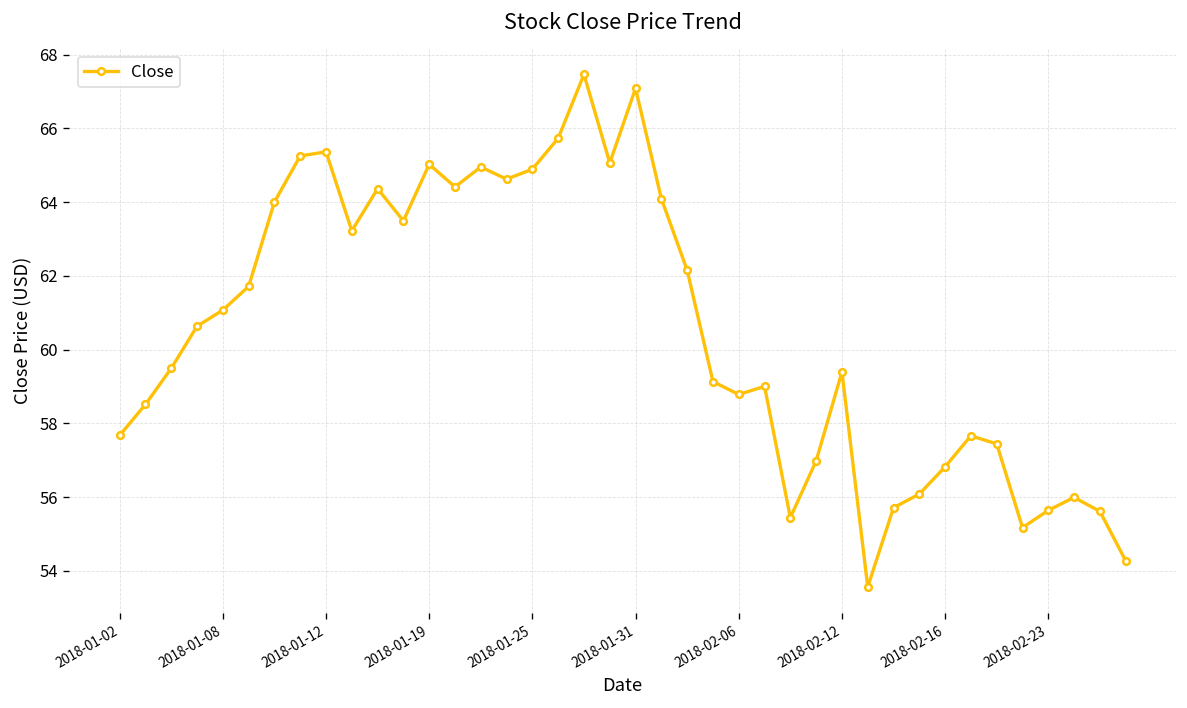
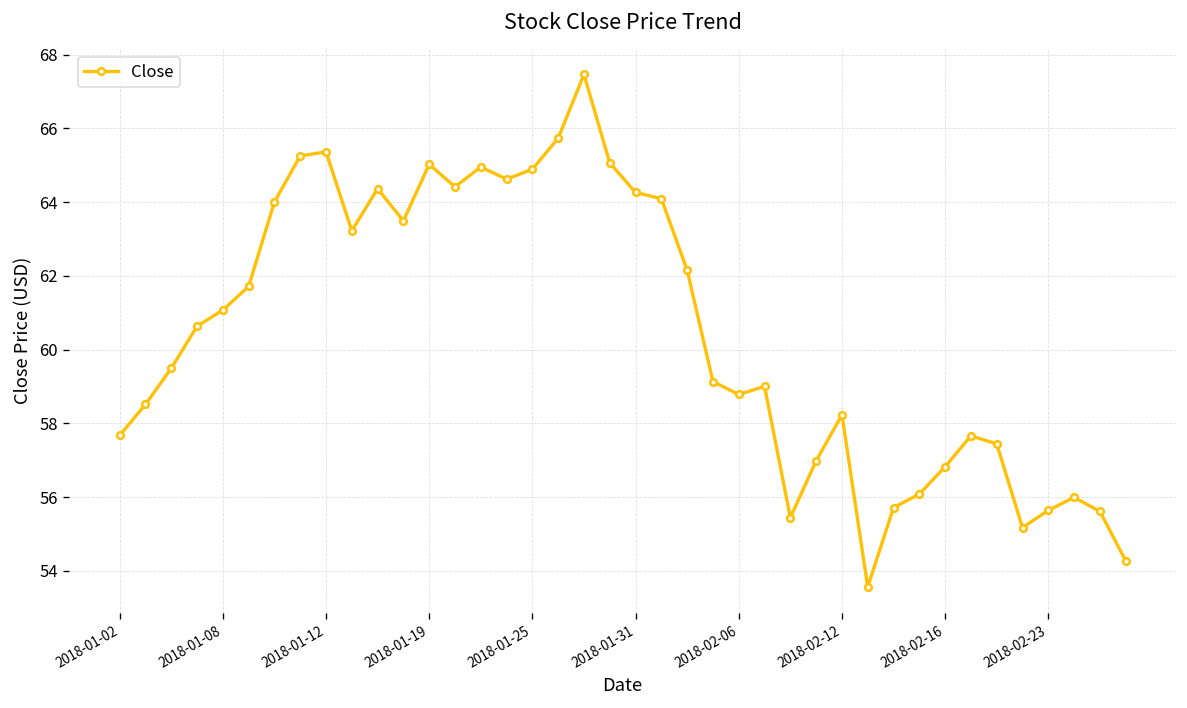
  {
    "2018-01-02": 57.7,
    "2018-01-08": 61.1,
    "2018-01-12": 65.4,
    "2018-01-19": 65.0,
    "2018-01-25": 64.9,
-   "2018-01-31": 67.1,
+   "2018-01-31": 64.3,
    "2018-02-06": 58.8,
-   "2018-02-12": 59.4,
+   "2018-02-12": 58.2,
    "2018-02-16": 56.8,
    "2018-02-23": 55.6
  }
